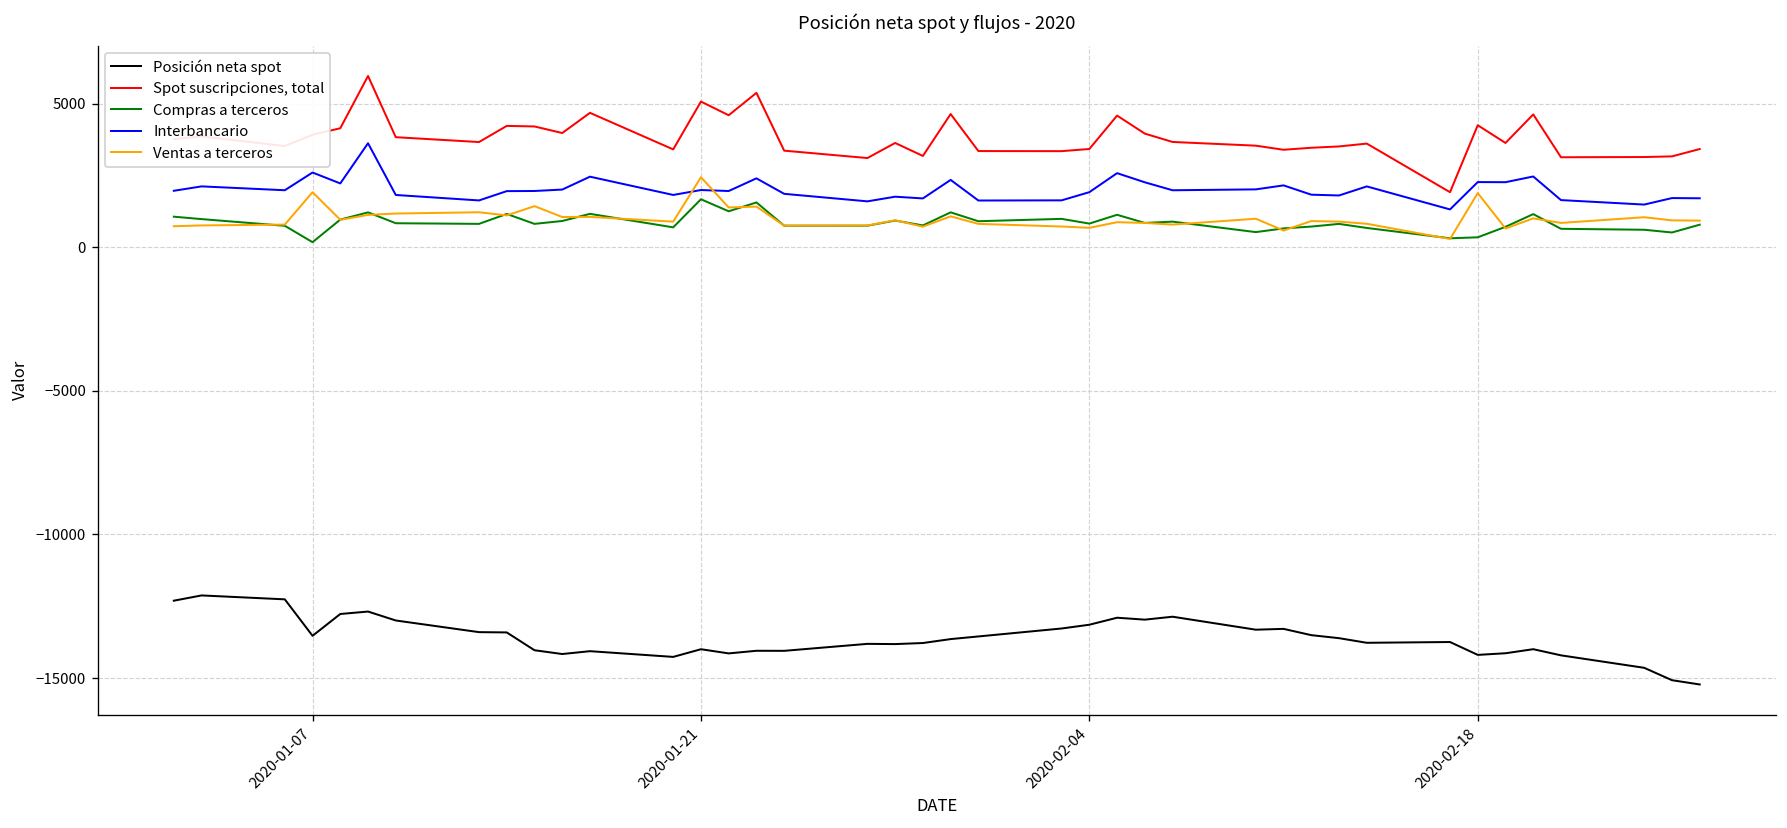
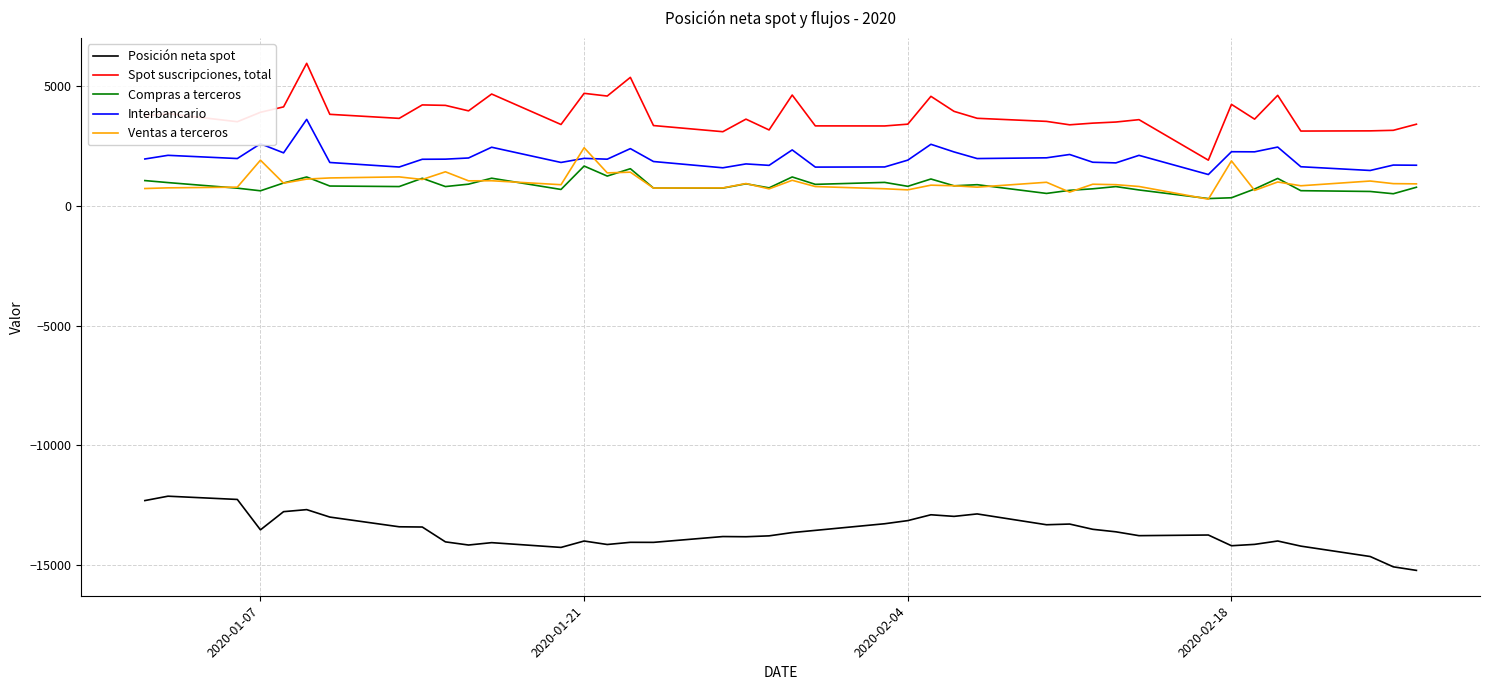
  {
    "Posición neta spot": {
      "2020-01-07": -13500,
      "2020-01-21": -14000,
      "2020-02-04": -13100,
      "2020-02-18": -14200
    },
    "Spot suscripciones, total": {
-     "2020-01-21": 5100,
+     "2020-01-21": 4700,
      "2020-02-04": 3400,
      "2020-02-18": 4200
    },
    "Compras a terceros": {
-     "2020-01-07": 200,
+     "2020-01-07": 600,
      "2020-01-21": 1700,
      "2020-02-04": 800,
      "2020-02-18": 300
    },
    "Interbancario": {
      "2020-01-21": 2000,
      "2020-02-04": 1900,
      "2020-02-18": 2300
    },
    "Ventas a terceros": {
      "2020-01-07": 1900,
      "2020-01-21": 2400,
      "2020-02-04": 700,
      "2020-02-18": 1900
    }
  }
